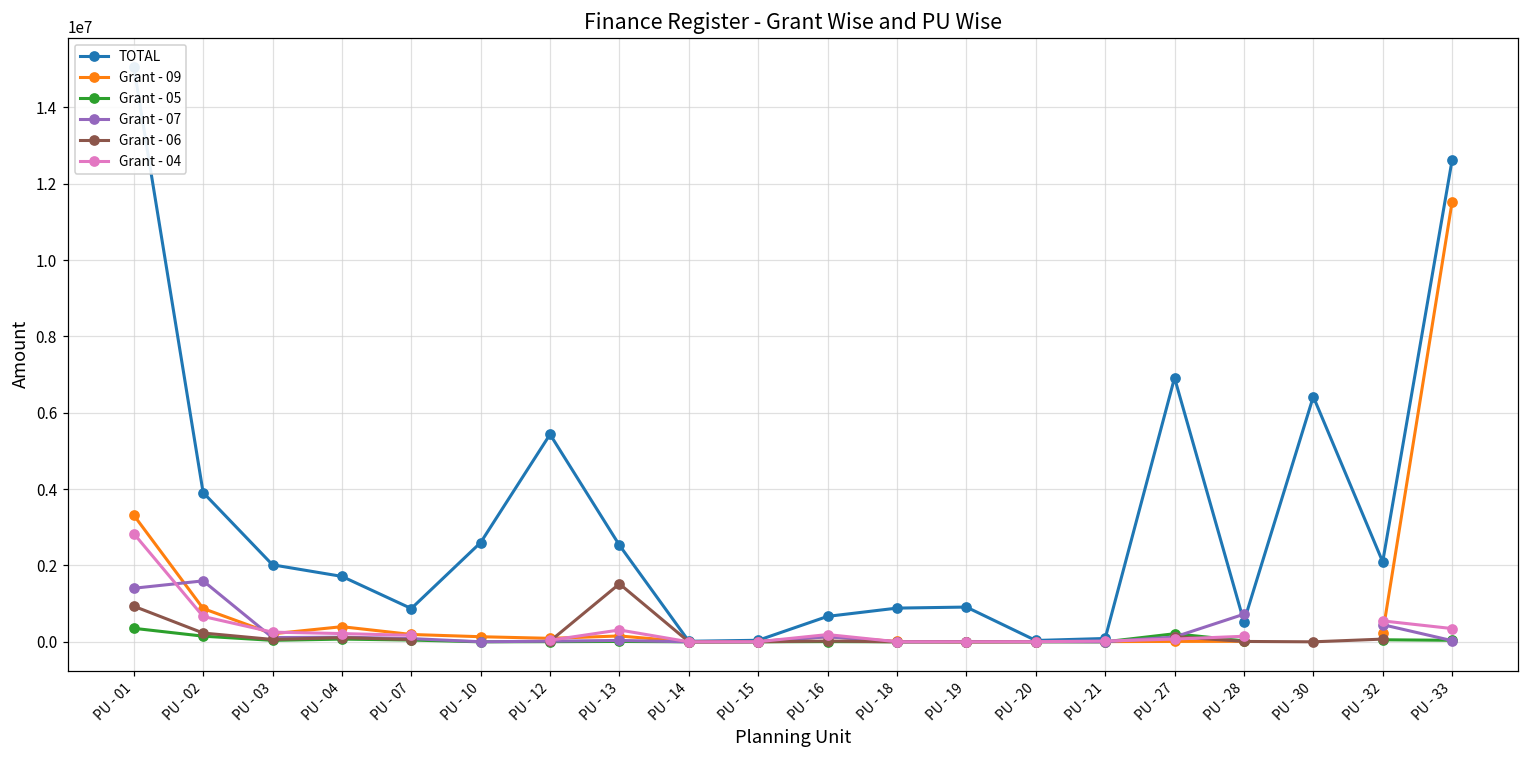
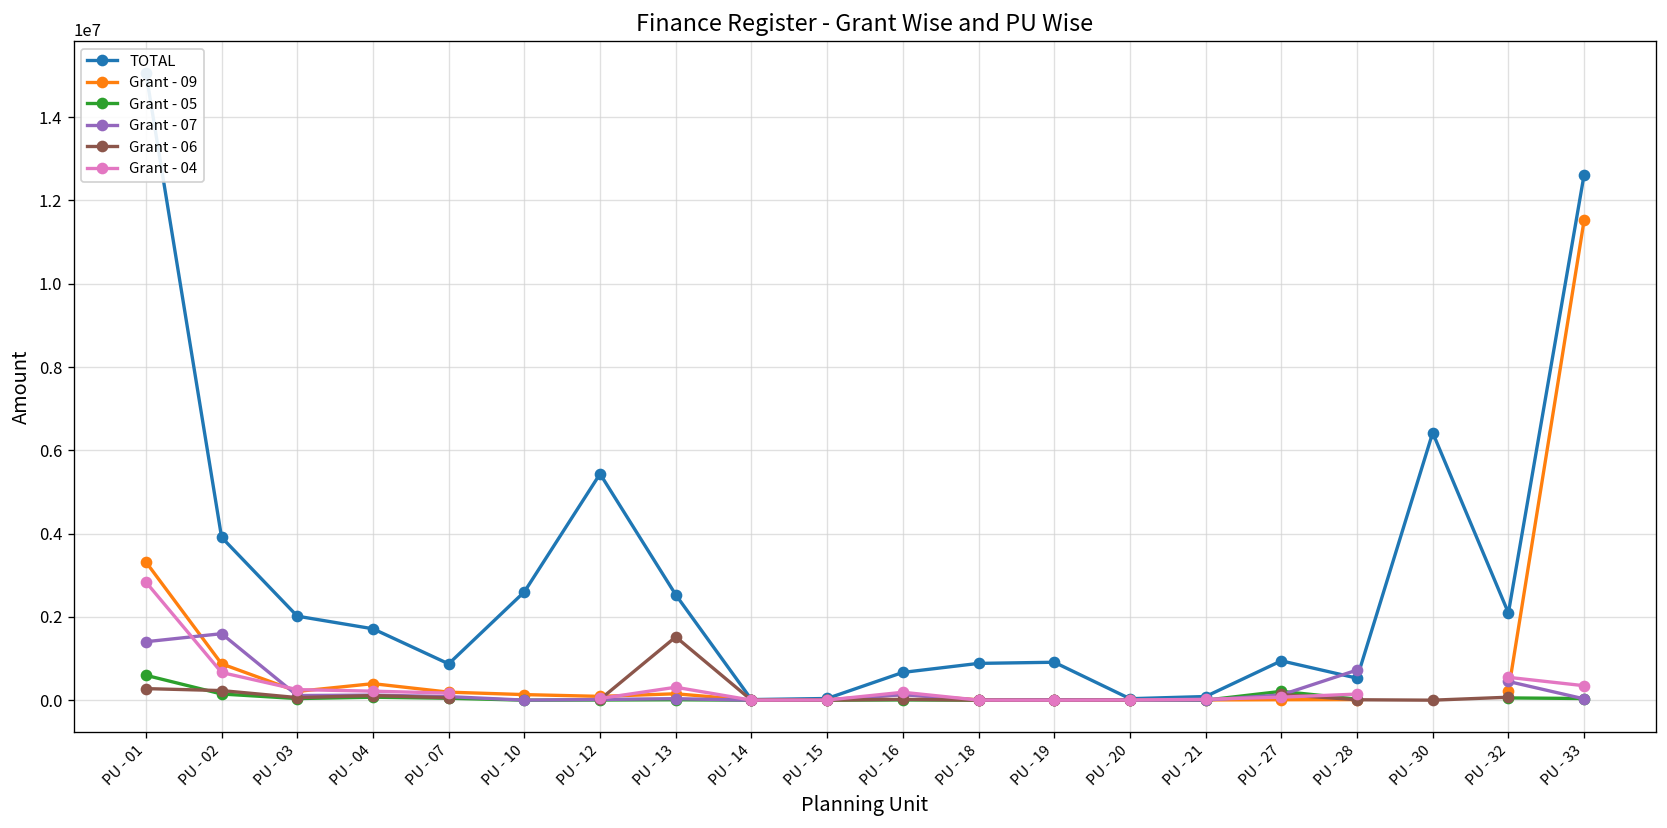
  {
    "TOTAL": {
      "PU - 02": 3900000,
      "PU - 03": 2000000,
      "PU - 04": 1700000,
      "PU - 07": 900000,
      "PU - 10": 2600000,
      "PU - 12": 5400000,
      "PU - 13": 2500000,
      "PU - 16": 700000,
      "PU - 18": 900000,
      "PU - 19": 900000,
-     "PU - 27": 6900000,
+     "PU - 27": 900000,
      "PU - 28": 500000,
      "PU - 30": 6400000,
      "PU - 32": 2100000,
      "PU - 33": 12600000
    },
    "Grant - 09": {
      "PU - 01": 3300000,
      "PU - 02": 900000,
      "PU - 04": 400000,
      "PU - 10": 100000,
      "PU - 13": 200000,
      "PU - 32": 200000,
      "PU - 33": 11500000
    },
    "Grant - 05": {
-     "PU - 01": 400000,
+     "PU - 01": 600000,
      "PU - 02": 100000,
      "PU - 27": 200000
    },
    "Grant - 07": {
      "PU - 01": 1400000,
      "PU - 02": 1600000,
      "PU - 28": 700000,
      "PU - 32": 400000
    },
    "Grant - 06": {
-     "PU - 01": 900000,
+     "PU - 01": 300000,
      "PU - 02": 200000,
      "PU - 13": 1500000,
      "PU - 30": 0
    },
    "Grant - 04": {
      "PU - 01": 2800000,
      "PU - 02": 700000,
      "PU - 04": 200000,
      "PU - 13": 300000,
      "PU - 28": 100000,
      "PU - 32": 500000,
      "PU - 33": 300000
    }
  }
